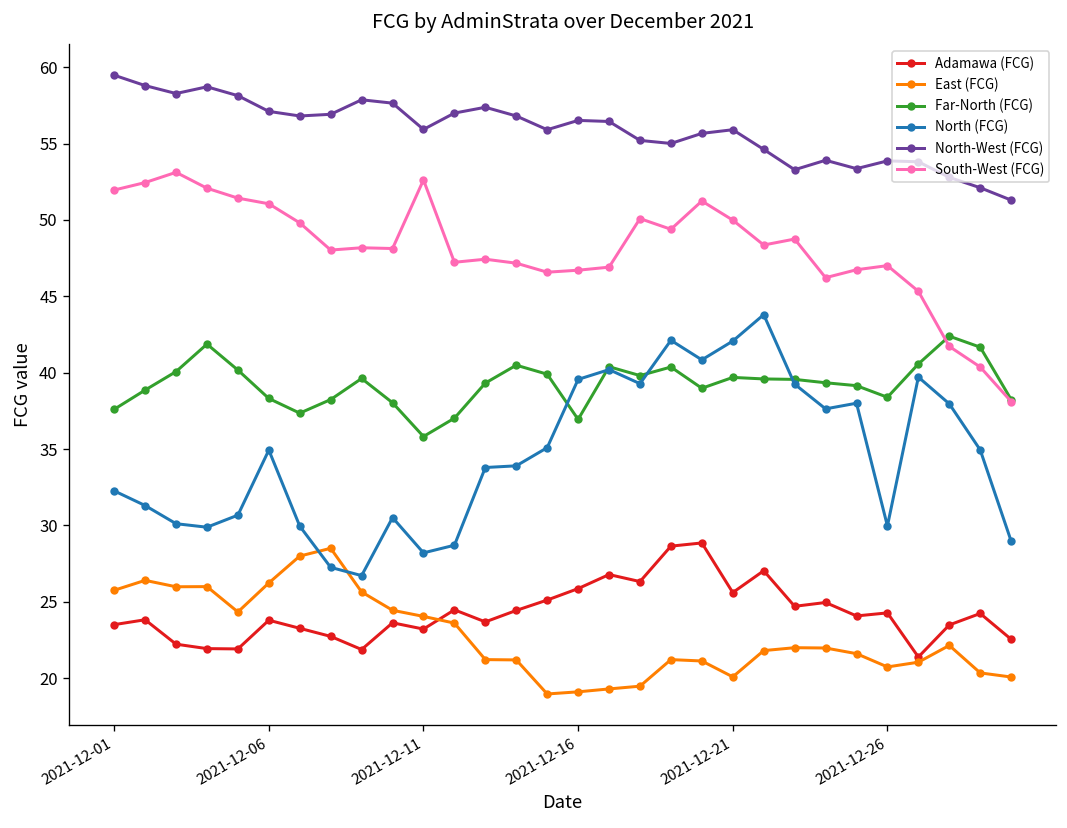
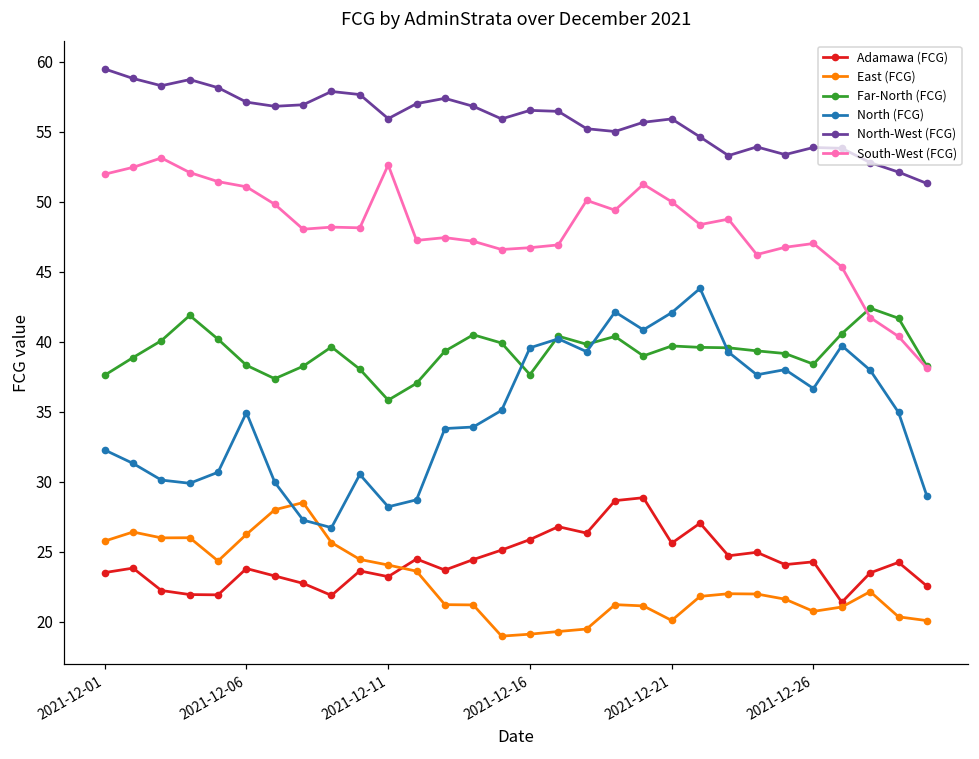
  {
    "Adamawa (FCG)": {
      "2021-12-01": 23.5,
      "2021-12-06": 23.8,
      "2021-12-11": 23.2,
      "2021-12-16": 25.9,
      "2021-12-21": 25.6,
      "2021-12-26": 24.3
    },
    "East (FCG)": {
      "2021-12-01": 25.8,
      "2021-12-06": 26.2,
      "2021-12-11": 24.0,
      "2021-12-16": 19.1,
      "2021-12-21": 20.1,
      "2021-12-26": 20.7
    },
    "Far-North (FCG)": {
      "2021-12-01": 37.6,
      "2021-12-06": 38.3,
      "2021-12-11": 35.8,
-     "2021-12-16": 36.9,
+     "2021-12-16": 37.6,
      "2021-12-21": 39.7,
      "2021-12-26": 38.4
    },
    "North (FCG)": {
      "2021-12-01": 32.3,
      "2021-12-06": 34.9,
      "2021-12-11": 28.2,
      "2021-12-16": 39.6,
      "2021-12-21": 42.1,
-     "2021-12-26": 30.0
+     "2021-12-26": 36.7
    },
    "North-West (FCG)": {
      "2021-12-01": 59.5,
      "2021-12-06": 57.1,
      "2021-12-11": 55.9,
      "2021-12-16": 56.5,
      "2021-12-21": 55.9,
      "2021-12-26": 53.9
    },
    "South-West (FCG)": {
      "2021-12-01": 52.0,
      "2021-12-06": 51.1,
      "2021-12-11": 52.6,
      "2021-12-16": 46.7,
      "2021-12-21": 50.0,
      "2021-12-26": 47.0
    }
  }
